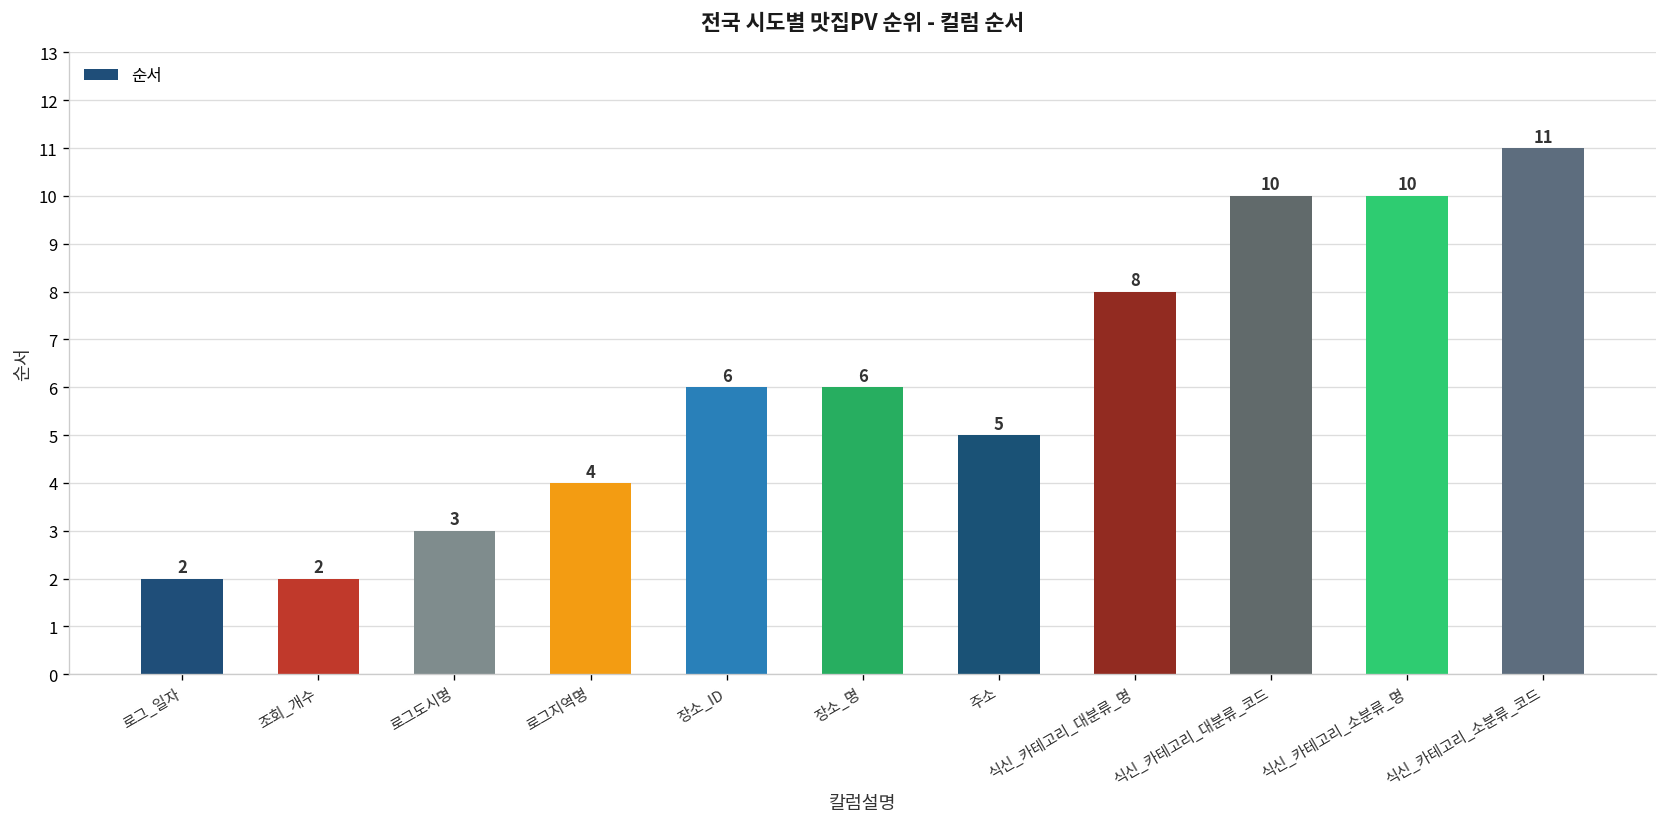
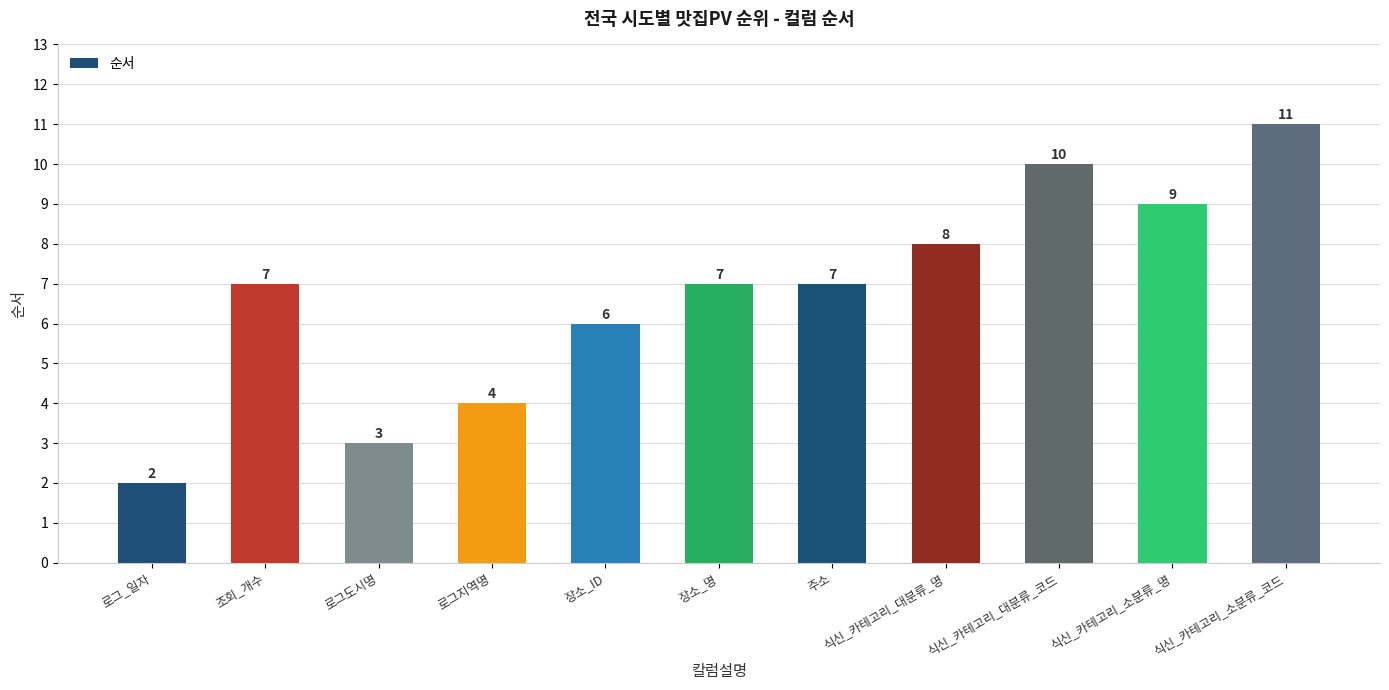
  {
    "로그_일자": 2,
-   "조회_개수": 2,
+   "조회_개수": 7,
    "로그도시명": 3,
    "로그지역명": 4,
    "장소_ID": 6,
-   "장소_명": 6,
-   "주소": 5,
+   "장소_명": 7,
+   "주소": 7,
    "식신_카테고리_대분류_명": 8,
    "식신_카테고리_대분류_코드": 10,
-   "식신_카테고리_소분류_명": 10,
+   "식신_카테고리_소분류_명": 9,
    "식신_카테고리_소분류_코드": 11
  }
